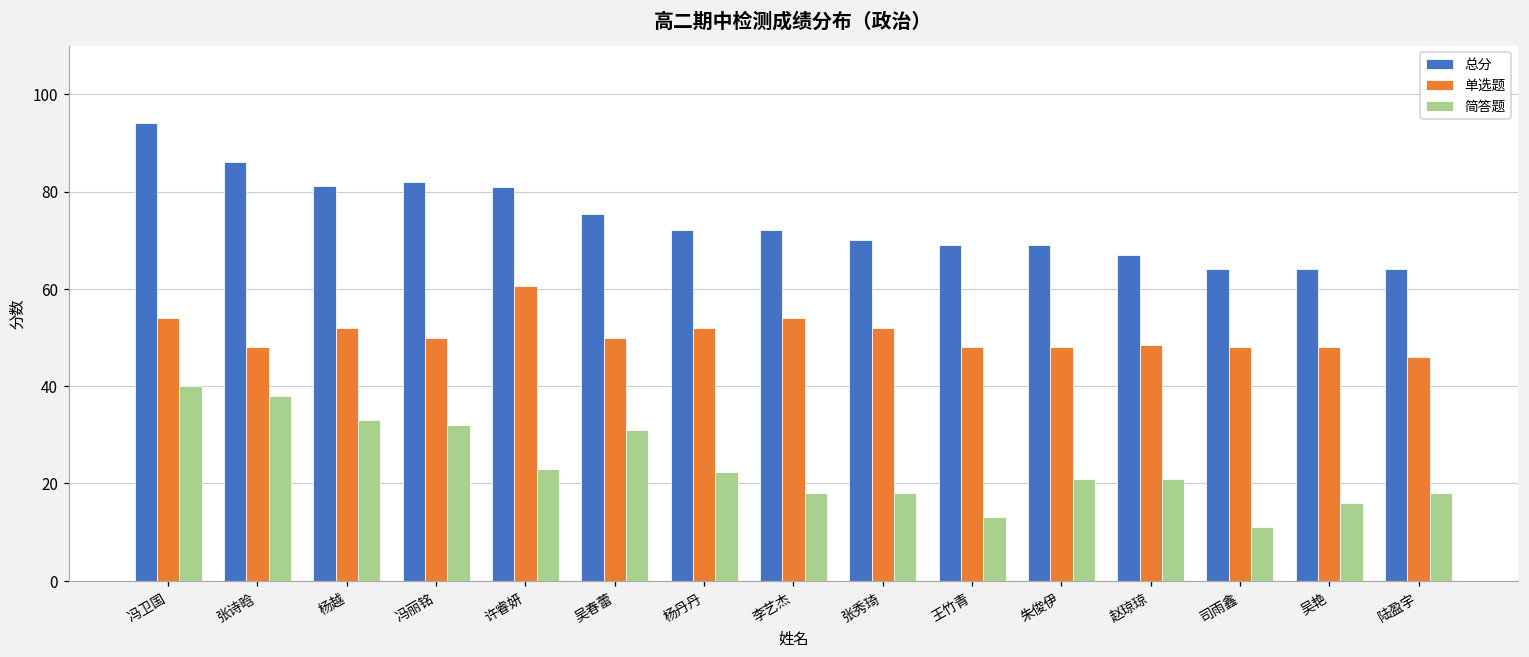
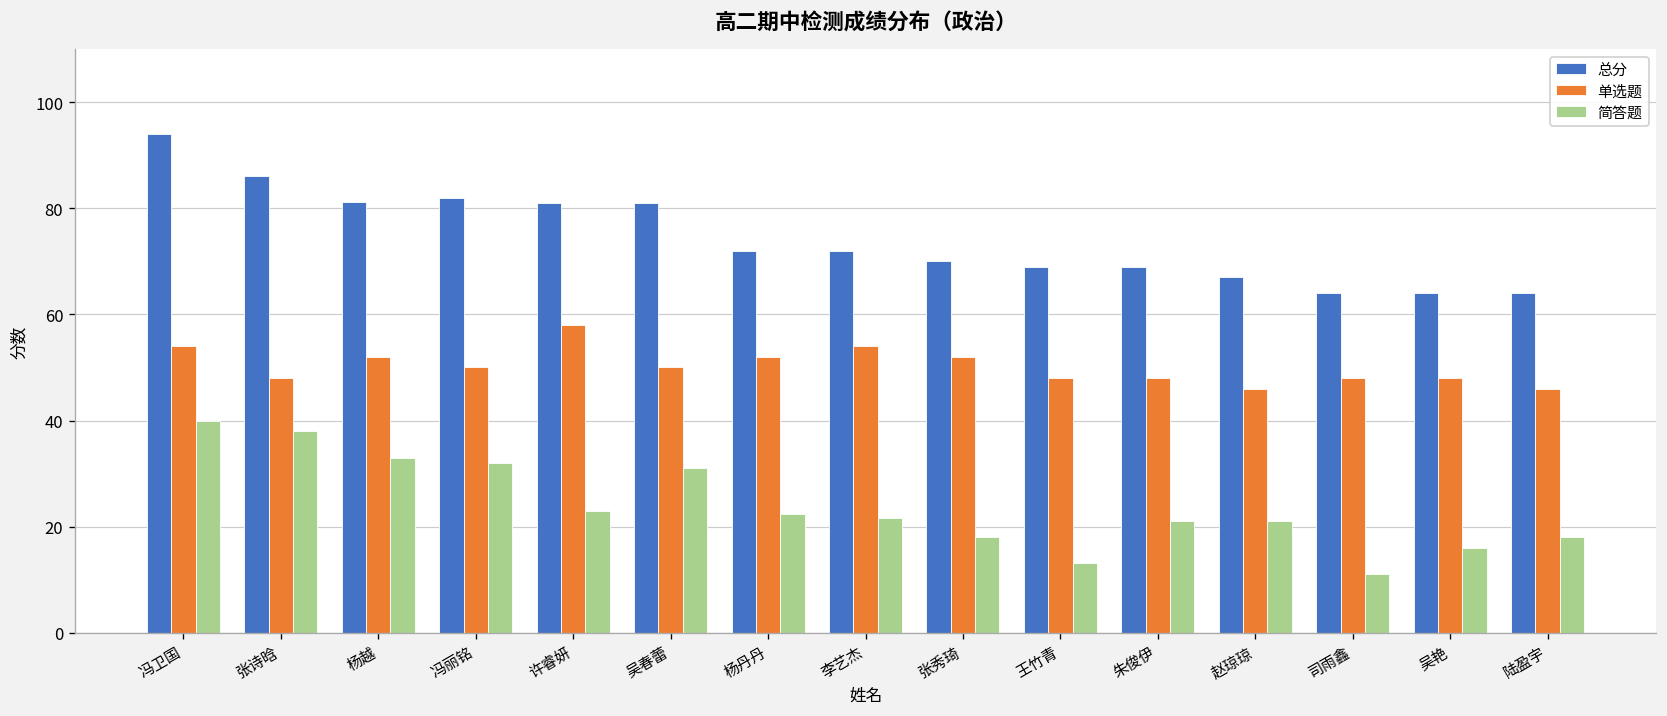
  {
    "总分": {
      "冯卫国": 94,
      "张诗晗": 86,
      "杨越": 81,
      "冯丽铭": 82,
      "许睿妍": 81,
-     "吴春蕾": 75,
+     "吴春蕾": 81,
      "杨丹丹": 72,
      "李艺杰": 72,
      "张秀琦": 70,
      "王竹青": 69,
      "朱俊伊": 69,
      "赵琼琼": 67,
      "司雨鑫": 64,
      "吴艳": 64,
      "陆盈宇": 64
    },
    "单选题": {
      "冯卫国": 54,
      "张诗晗": 48,
      "杨越": 52,
      "冯丽铭": 50,
-     "许睿妍": 61,
+     "许睿妍": 58,
      "吴春蕾": 50,
      "杨丹丹": 52,
      "李艺杰": 54,
      "张秀琦": 52,
      "王竹青": 48,
      "朱俊伊": 48,
-     "赵琼琼": 49,
+     "赵琼琼": 46,
      "司雨鑫": 48,
      "吴艳": 48,
      "陆盈宇": 46
    },
    "简答题": {
      "冯卫国": 40,
      "张诗晗": 38,
      "杨越": 33,
      "冯丽铭": 32,
      "许睿妍": 23,
      "吴春蕾": 31,
      "杨丹丹": 22,
-     "李艺杰": 18,
+     "李艺杰": 22,
      "张秀琦": 18,
      "王竹青": 13,
      "朱俊伊": 21,
      "赵琼琼": 21,
      "司雨鑫": 11,
      "吴艳": 16,
      "陆盈宇": 18
    }
  }
